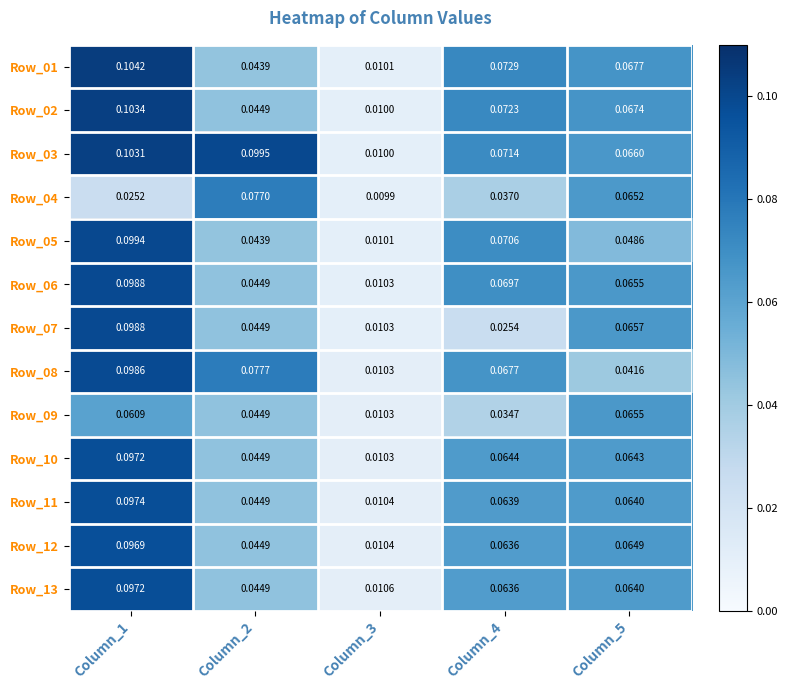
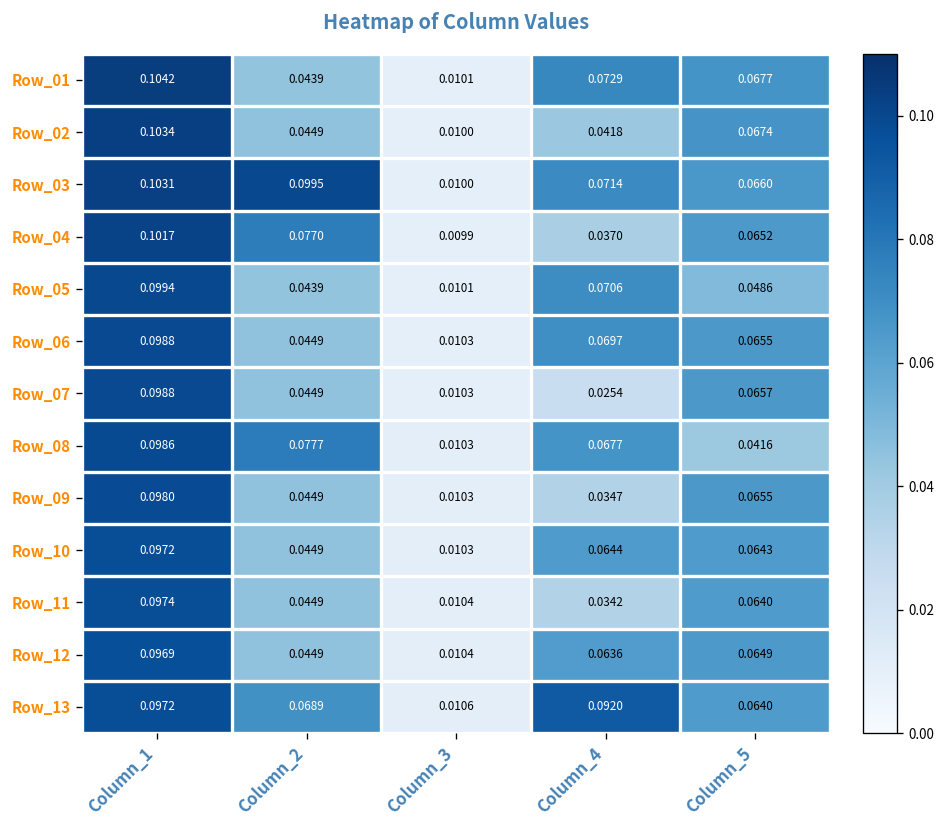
  {
    "Row_01": {
      "Column_1": 0.1042,
      "Column_2": 0.0439,
      "Column_3": 0.0101,
      "Column_4": 0.0729,
      "Column_5": 0.0677
    },
    "Row_02": {
      "Column_1": 0.1034,
      "Column_2": 0.0449,
      "Column_3": 0.0100,
-     "Column_4": 0.0723,
+     "Column_4": 0.0418,
      "Column_5": 0.0674
    },
    "Row_03": {
      "Column_1": 0.1031,
      "Column_2": 0.0995,
      "Column_3": 0.0100,
      "Column_4": 0.0714,
      "Column_5": 0.0660
    },
    "Row_04": {
-     "Column_1": 0.0252,
+     "Column_1": 0.1017,
      "Column_2": 0.0770,
      "Column_3": 0.0099,
      "Column_4": 0.0370,
      "Column_5": 0.0652
    },
    "Row_05": {
      "Column_1": 0.0994,
      "Column_2": 0.0439,
      "Column_3": 0.0101,
      "Column_4": 0.0706,
      "Column_5": 0.0486
    },
    "Row_06": {
      "Column_1": 0.0988,
      "Column_2": 0.0449,
      "Column_3": 0.0103,
      "Column_4": 0.0697,
      "Column_5": 0.0655
    },
    "Row_07": {
      "Column_1": 0.0988,
      "Column_2": 0.0449,
      "Column_3": 0.0103,
      "Column_4": 0.0254,
      "Column_5": 0.0657
    },
    "Row_08": {
      "Column_1": 0.0986,
      "Column_2": 0.0777,
      "Column_3": 0.0103,
      "Column_4": 0.0677,
      "Column_5": 0.0416
    },
    "Row_09": {
-     "Column_1": 0.0609,
+     "Column_1": 0.0980,
      "Column_2": 0.0449,
      "Column_3": 0.0103,
      "Column_4": 0.0347,
      "Column_5": 0.0655
    },
    "Row_10": {
      "Column_1": 0.0972,
      "Column_2": 0.0449,
      "Column_3": 0.0103,
      "Column_4": 0.0644,
      "Column_5": 0.0643
    },
    "Row_11": {
      "Column_1": 0.0974,
      "Column_2": 0.0449,
      "Column_3": 0.0104,
-     "Column_4": 0.0639,
+     "Column_4": 0.0342,
      "Column_5": 0.0640
    },
    "Row_12": {
      "Column_1": 0.0969,
      "Column_2": 0.0449,
      "Column_3": 0.0104,
      "Column_4": 0.0636,
      "Column_5": 0.0649
    },
    "Row_13": {
      "Column_1": 0.0972,
-     "Column_2": 0.0449,
+     "Column_2": 0.0689,
      "Column_3": 0.0106,
-     "Column_4": 0.0636,
+     "Column_4": 0.0920,
      "Column_5": 0.0640
    }
  }
